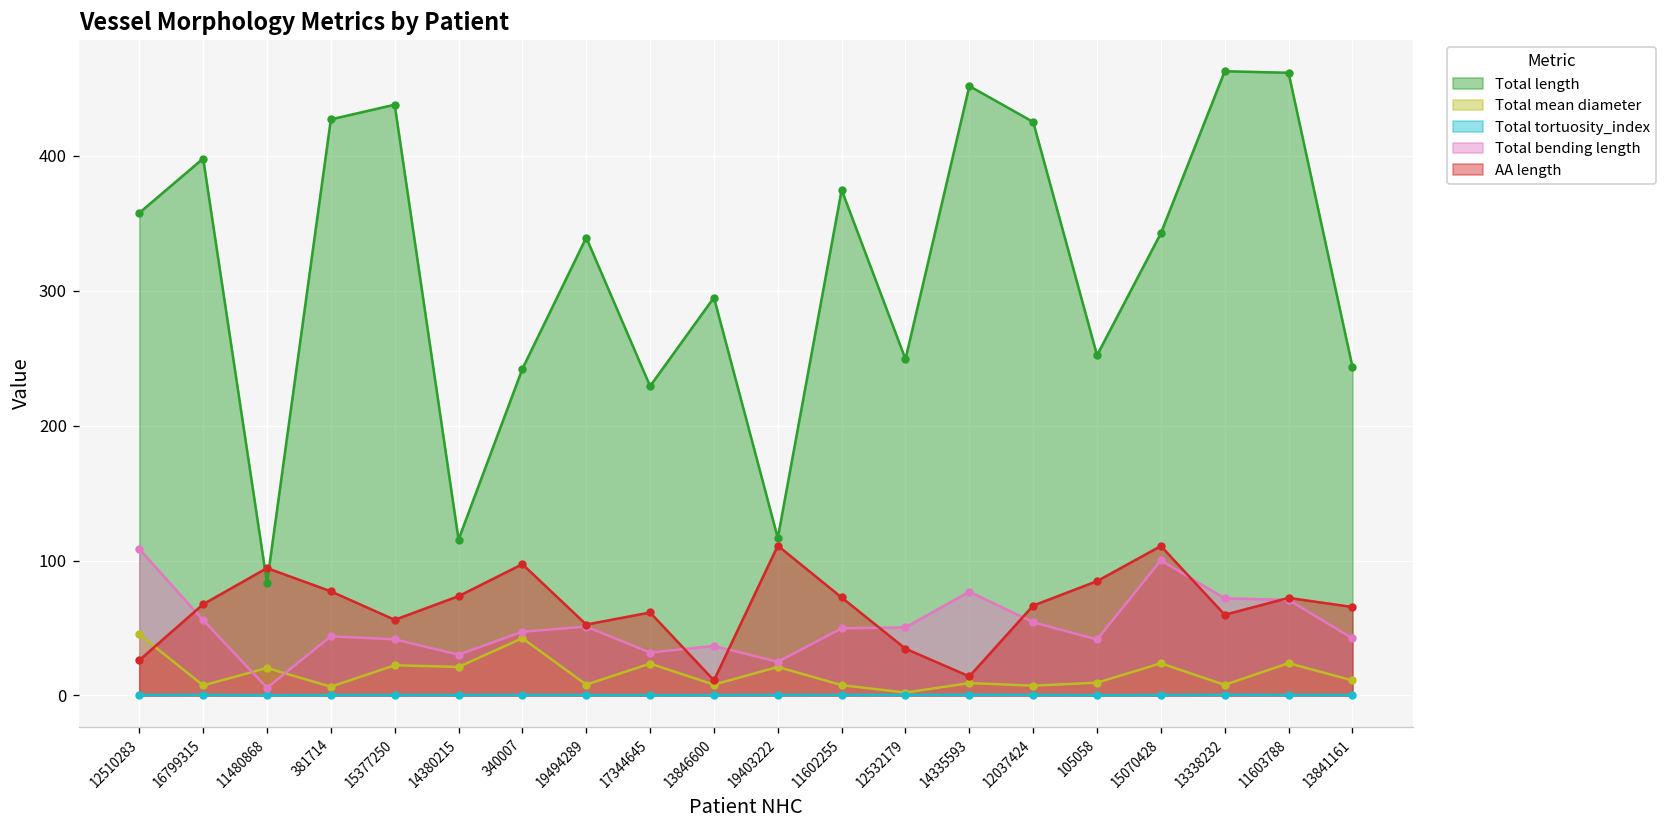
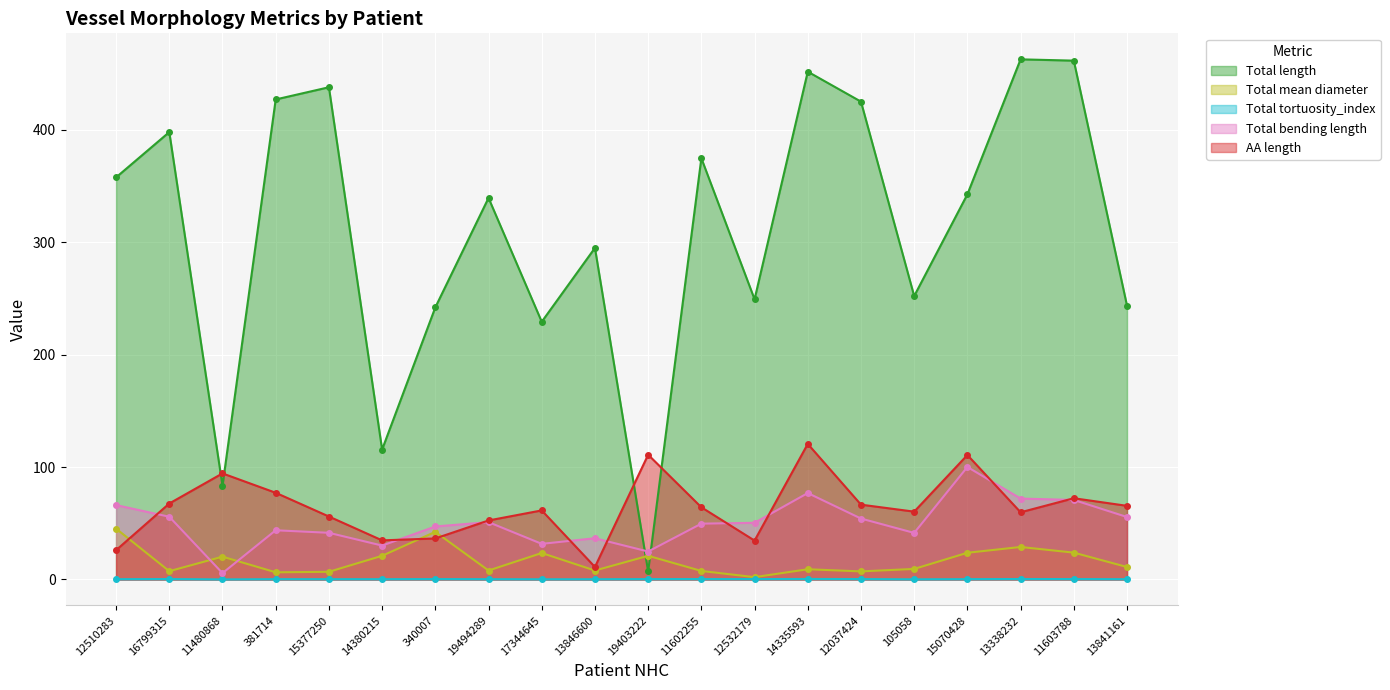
  {
    "Total length": {
      "12510283": 358,
      "16799315": 398,
      "11480868": 83,
      "381714": 427,
      "15377250": 438,
      "14380215": 116,
      "340007": 242,
      "19494289": 340,
      "17344645": 229,
      "13846600": 295,
-     "19403222": 117,
+     "19403222": 7,
      "11602255": 375,
      "12532179": 249,
      "14335593": 452,
      "12037424": 425,
      "105058": 252,
      "15070428": 343,
      "13338232": 463,
      "11603788": 462,
      "13841161": 244
    },
    "Total mean diameter": {
      "12510283": 45,
      "16799315": 7,
      "11480868": 20,
      "381714": 6,
-     "15377250": 22,
+     "15377250": 7,
      "14380215": 21,
      "340007": 42,
      "19494289": 8,
      "17344645": 24,
      "13846600": 8,
      "19403222": 21,
      "11602255": 8,
      "14335593": 9,
      "12037424": 7,
      "105058": 9,
      "15070428": 24,
-     "13338232": 8,
+     "13338232": 29,
      "11603788": 24,
      "13841161": 11
    },
    "Total tortuosity_index": {
      "12510283": 0,
      "16799315": 0,
      "11480868": 0,
      "381714": 0,
      "15377250": 0,
      "14380215": 0,
      "340007": 0,
      "19494289": 0,
      "17344645": 0,
      "13846600": 0,
      "19403222": 0,
      "11602255": 0,
      "14335593": 0,
      "12037424": 0,
      "105058": 0,
      "15070428": 0,
      "13338232": 0,
      "11603788": 0,
      "13841161": 0
    },
    "Total bending length": {
-     "12510283": 109,
+     "12510283": 66,
      "16799315": 56,
      "11480868": 6,
      "381714": 44,
      "15377250": 42,
      "14380215": 30,
      "340007": 47,
      "17344645": 32,
      "13846600": 37,
      "19403222": 25,
      "11602255": 50,
      "12532179": 50,
      "14335593": 77,
      "12037424": 54,
      "105058": 41,
      "15070428": 100,
      "13338232": 72,
-     "13841161": 42
+     "13841161": 56
    },
    "AA length": {
      "12510283": 26,
      "16799315": 68,
      "11480868": 94,
      "381714": 77,
      "15377250": 56,
-     "14380215": 74,
-     "340007": 97,
+     "14380215": 35,
+     "340007": 37,
      "17344645": 61,
      "13846600": 11,
      "19403222": 111,
-     "11602255": 73,
+     "11602255": 64,
      "12532179": 35,
-     "14335593": 14,
+     "14335593": 121,
      "12037424": 67,
-     "105058": 85,
+     "105058": 60,
      "15070428": 111,
      "13338232": 60,
      "13841161": 66
    }
  }
